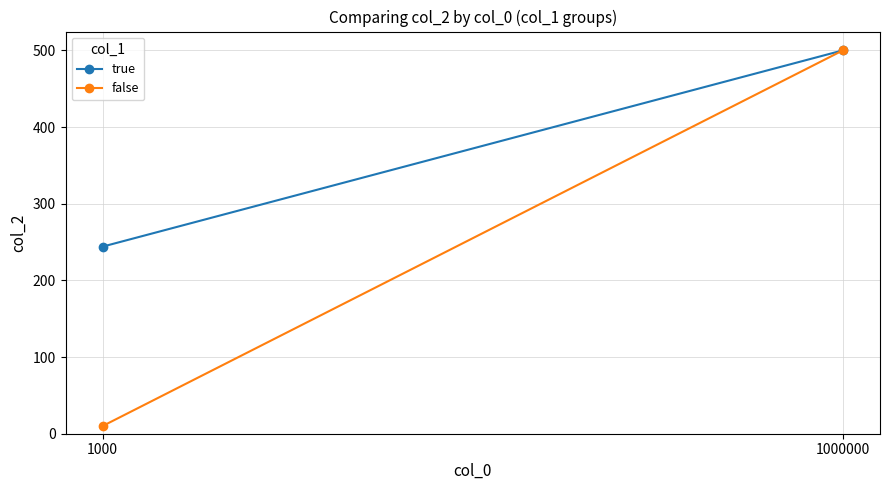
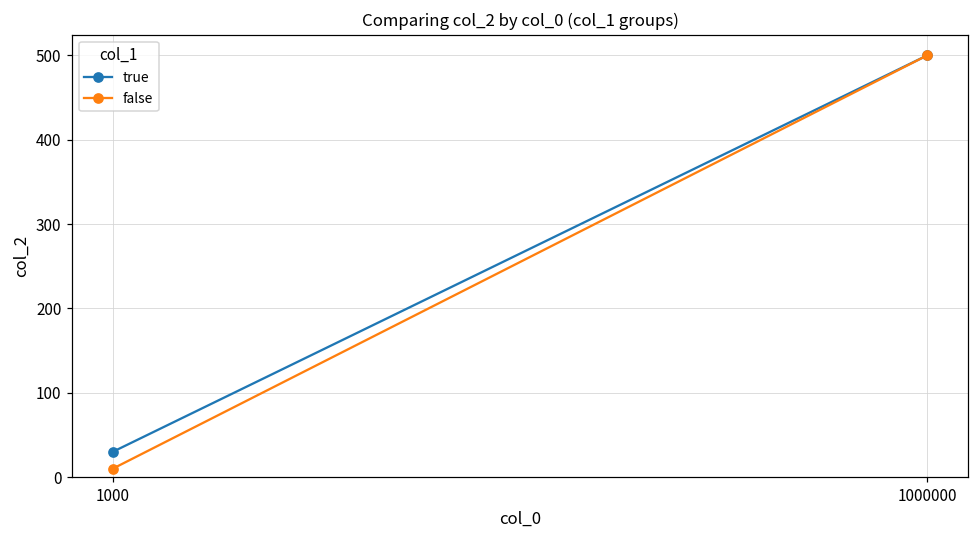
  {
    "true": {
-     "1000": 240
+     "1000": 30
    },
    "false": {
      "1000": 10
    }
  }
